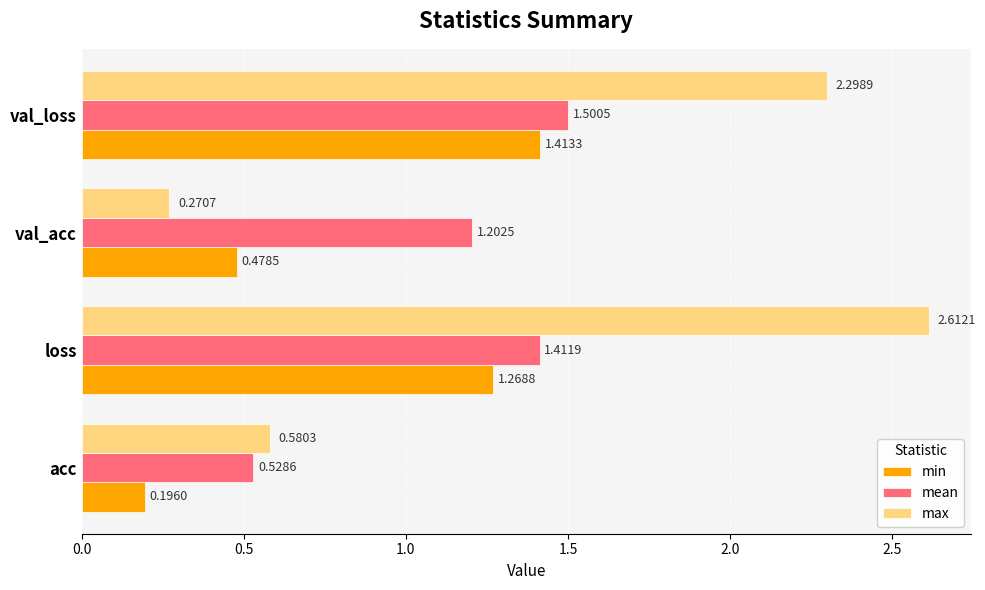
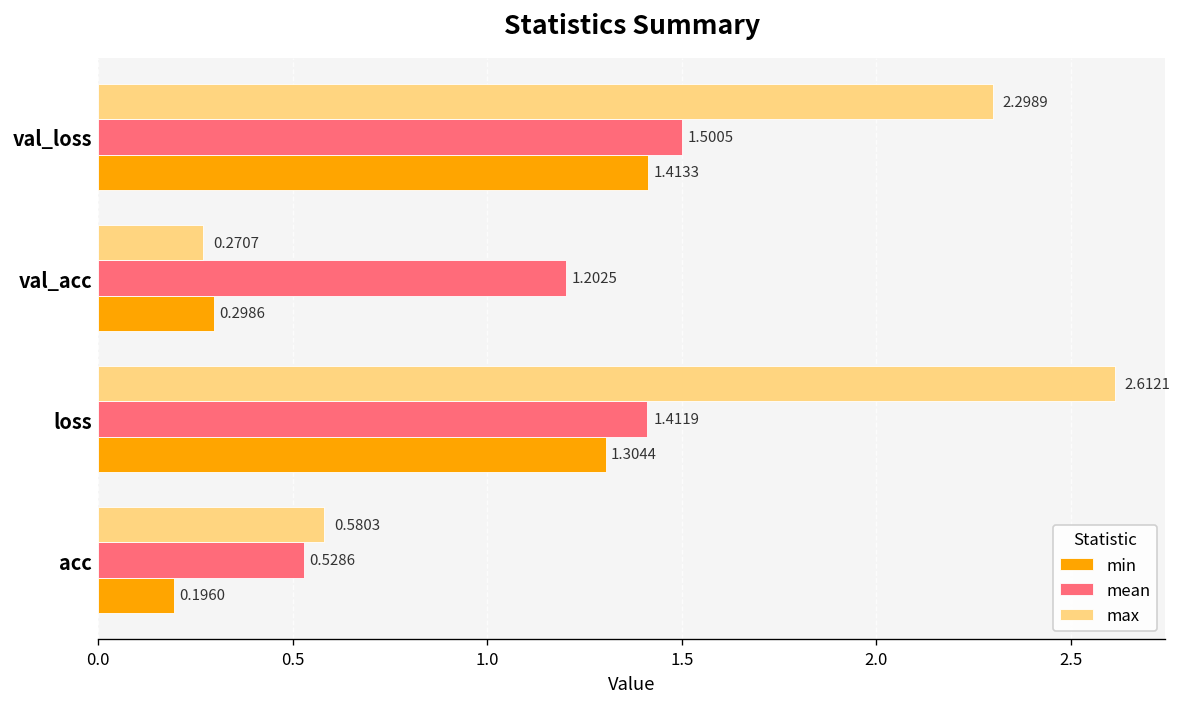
  {
    "min": {
      "val_loss": 1.4133,
-     "val_acc": 0.4785,
-     "loss": 1.2688,
+     "val_acc": 0.2986,
+     "loss": 1.3044,
      "acc": 0.1960
    },
    "mean": {
      "val_loss": 1.5005,
      "val_acc": 1.2025,
      "loss": 1.4119,
      "acc": 0.5286
    },
    "max": {
      "val_loss": 2.2989,
      "val_acc": 0.2707,
      "loss": 2.6121,
      "acc": 0.5803
    }
  }
